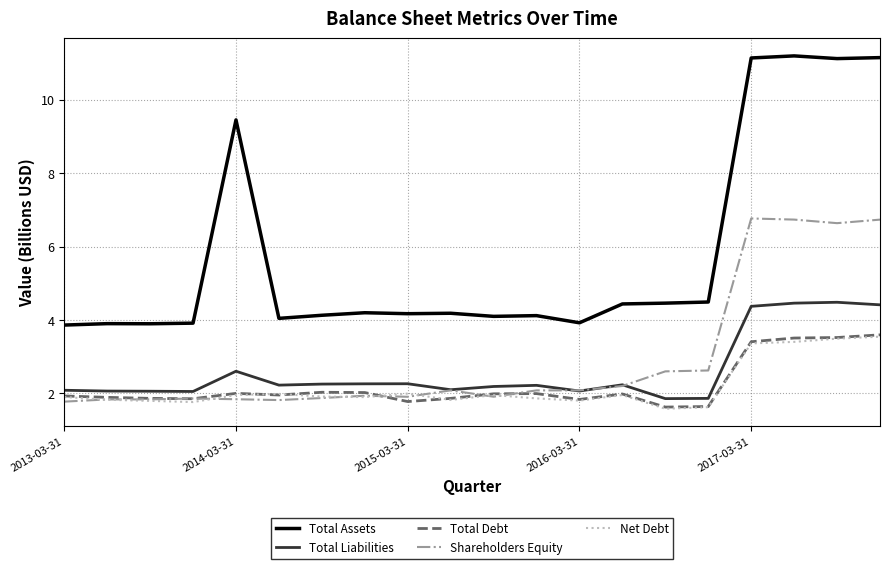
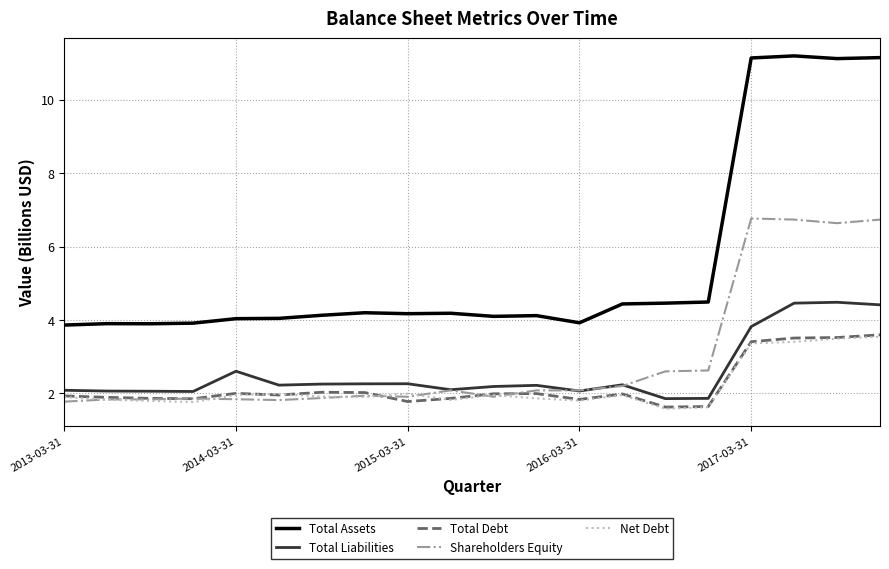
  {
    "Total Assets": {
      "2013-03-31": 3.9,
-     "2014-03-31": 9.4,
+     "2014-03-31": 4.0,
      "2015-03-31": 4.2,
      "2016-03-31": 3.9,
      "2017-03-31": 11.1
    },
    "Total Liabilities": {
      "2013-03-31": 2.1,
      "2014-03-31": 2.6,
      "2015-03-31": 2.3,
-     "2017-03-31": 4.4
+     "2017-03-31": 3.8
    },
    "Total Debt": {
      "2015-03-31": 1.8
    }
  }
